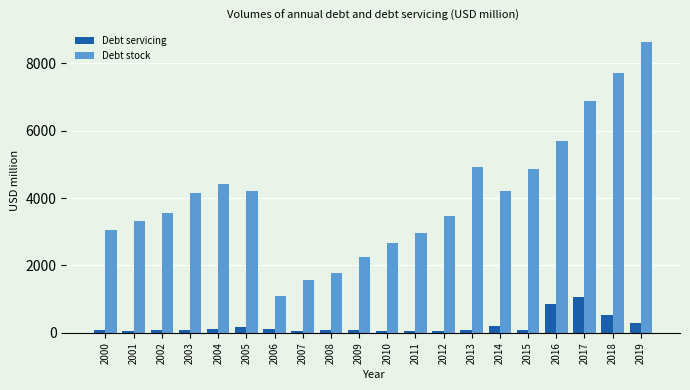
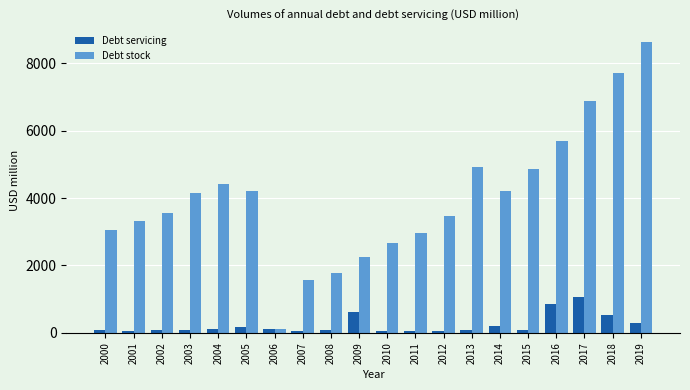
  {
    "Debt servicing": {
      "2000": 100,
      "2003": 100,
      "2004": 100,
      "2005": 200,
      "2006": 100,
      "2008": 100,
-     "2009": 100,
+     "2009": 600,
      "2013": 100,
      "2014": 200,
      "2015": 100,
      "2016": 800,
      "2017": 1100,
      "2018": 500,
      "2019": 300
    },
    "Debt stock": {
      "2000": 3100,
      "2001": 3300,
      "2002": 3600,
      "2003": 4200,
      "2004": 4400,
      "2005": 4200,
-     "2006": 1100,
+     "2006": 100,
      "2007": 1600,
      "2008": 1800,
      "2009": 2200,
      "2010": 2700,
      "2011": 3000,
      "2012": 3500,
      "2013": 4900,
      "2014": 4200,
      "2015": 4900,
      "2016": 5700,
      "2017": 6900,
      "2018": 7700,
      "2019": 8600
    }
  }
